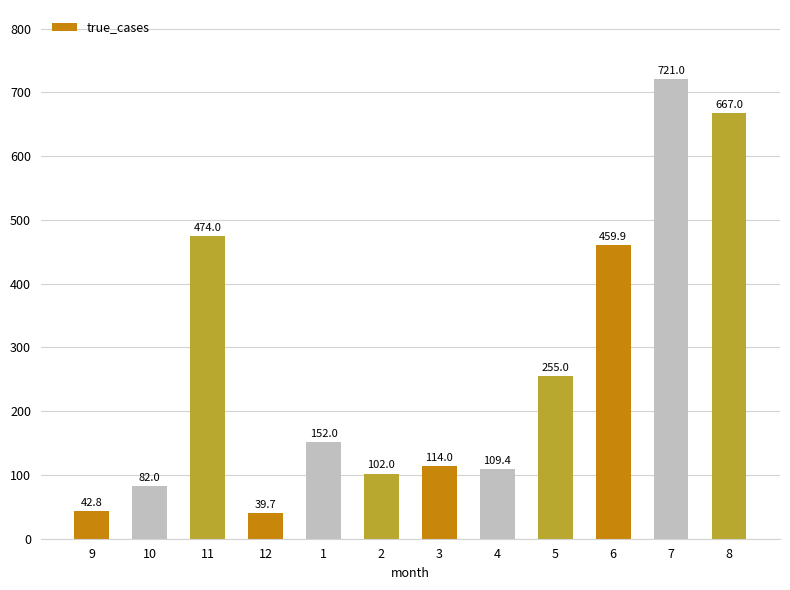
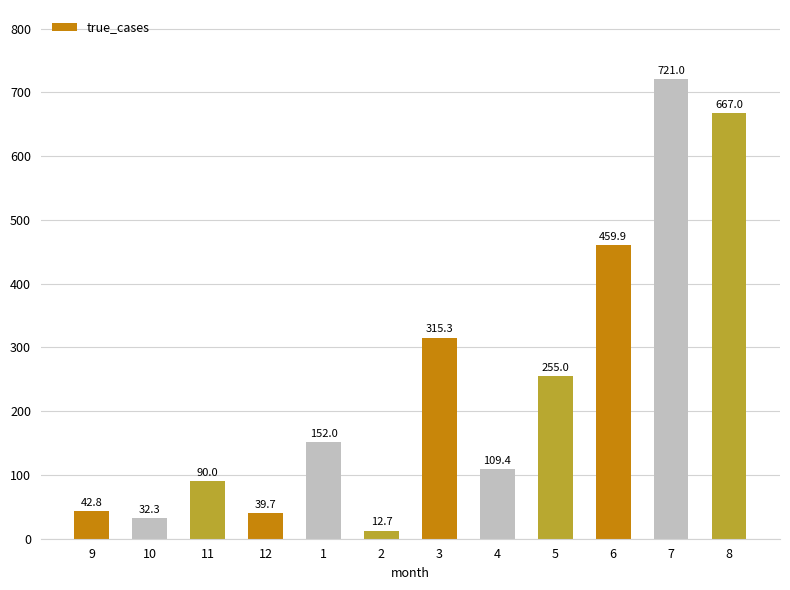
  {
    "9": 42.8,
-   "10": 82.0,
-   "11": 474.0,
+   "10": 32.3,
+   "11": 90.0,
    "12": 39.7,
    "1": 152.0,
-   "2": 102.0,
-   "3": 114.0,
+   "2": 12.7,
+   "3": 315.3,
    "4": 109.4,
    "5": 255.0,
    "6": 459.9,
    "7": 721.0,
    "8": 667.0
  }
